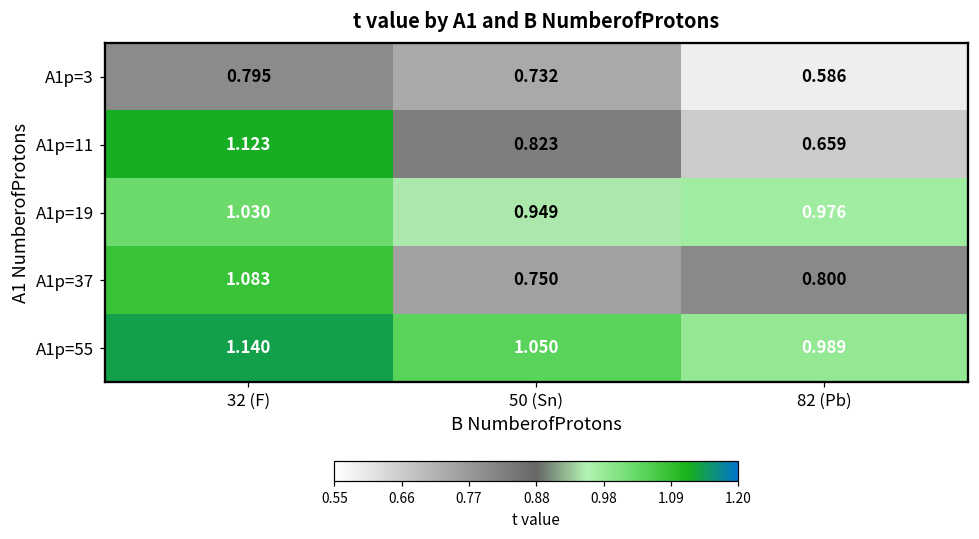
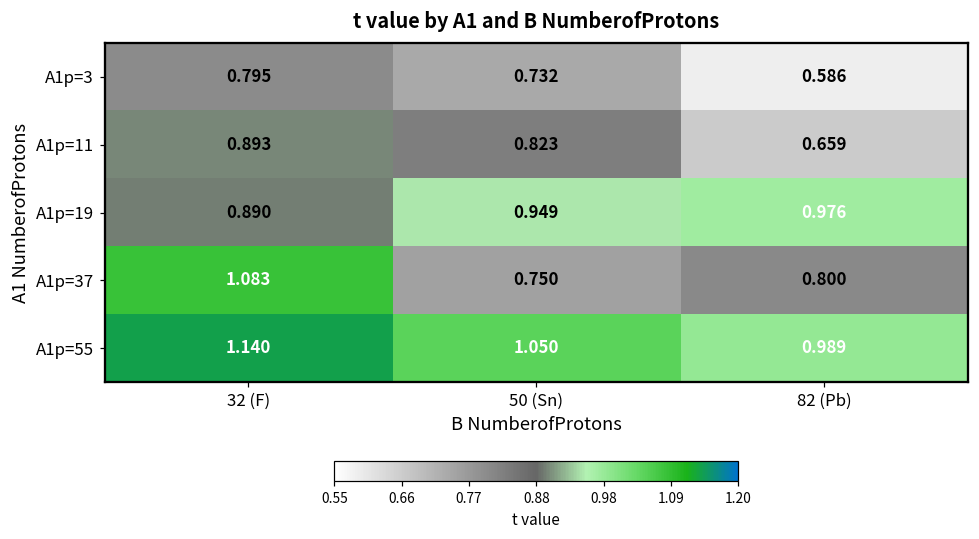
  {
    "A1p=3": {
      "32 (F)": 0.795,
      "50 (Sn)": 0.732,
      "82 (Pb)": 0.586
    },
    "A1p=11": {
-     "32 (F)": 1.123,
+     "32 (F)": 0.893,
      "50 (Sn)": 0.823,
      "82 (Pb)": 0.659
    },
    "A1p=19": {
-     "32 (F)": 1.030,
+     "32 (F)": 0.890,
      "50 (Sn)": 0.949,
      "82 (Pb)": 0.976
    },
    "A1p=37": {
      "32 (F)": 1.083,
      "50 (Sn)": 0.750,
      "82 (Pb)": 0.800
    },
    "A1p=55": {
      "32 (F)": 1.140,
      "50 (Sn)": 1.050,
      "82 (Pb)": 0.989
    }
  }
